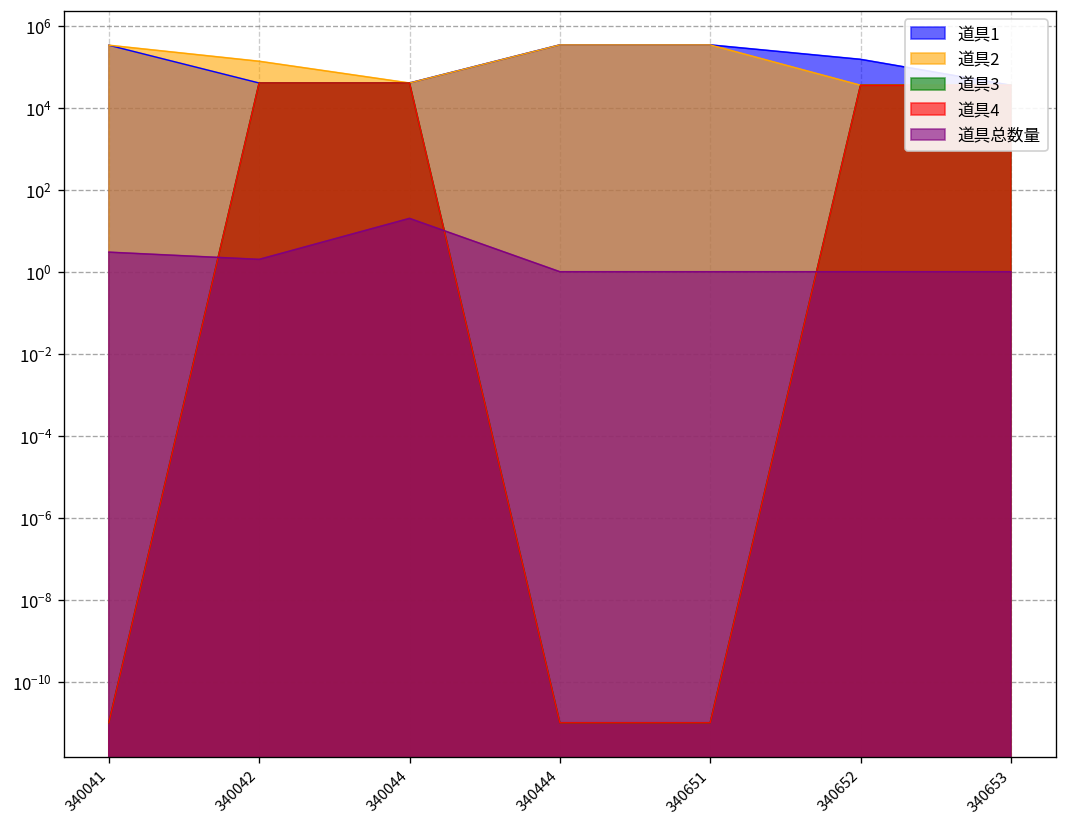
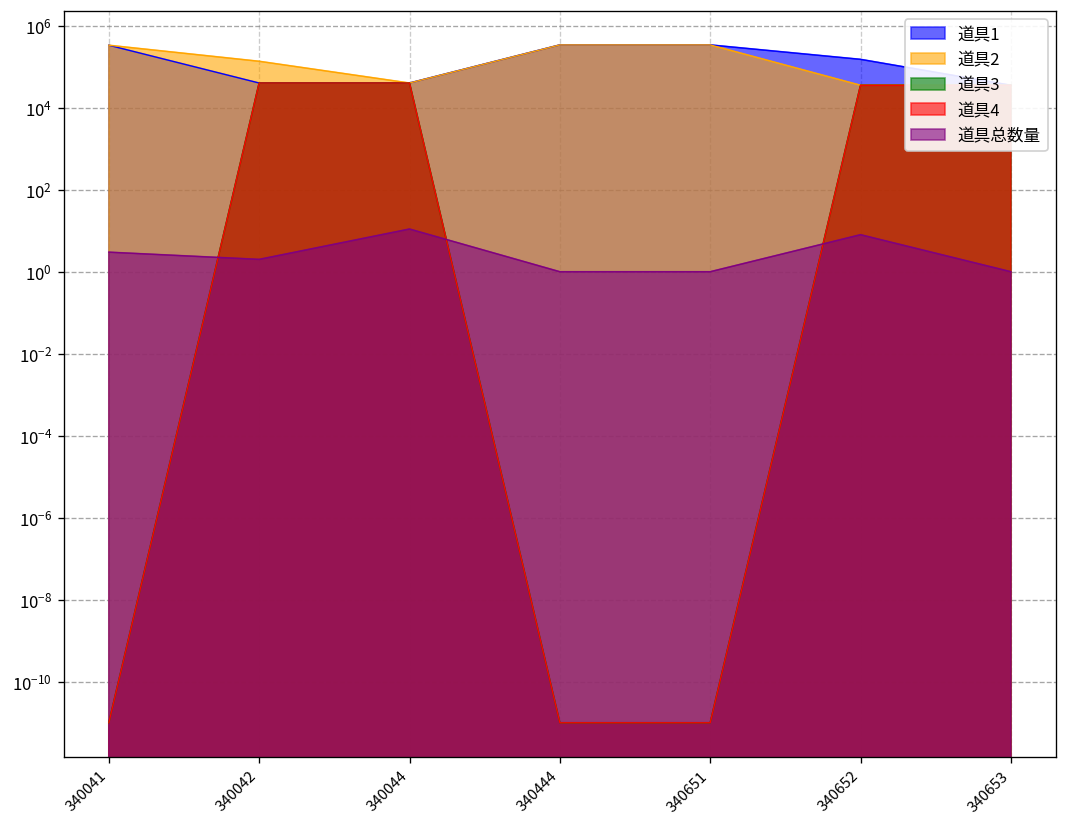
  {
    "道具1": {
      "340652": 200000
    },
    "道具2": {
      "340042": 140000
    },
    "道具4": {
      "340041": 0.000000000010,
      "340444": 0.000000000010,
      "340651": 0.000000000010
    },
    "道具总数量": {
      "340041": 3,
      "340042": 2,
-     "340044": 20,
+     "340044": 11,
      "340444": 1,
      "340651": 1,
-     "340652": 1,
+     "340652": 8,
      "340653": 1
    }
  }
